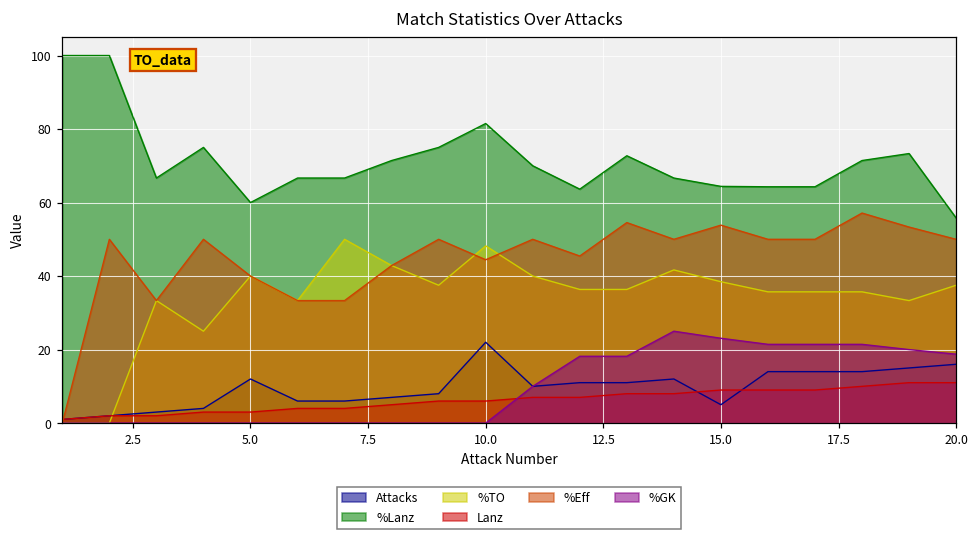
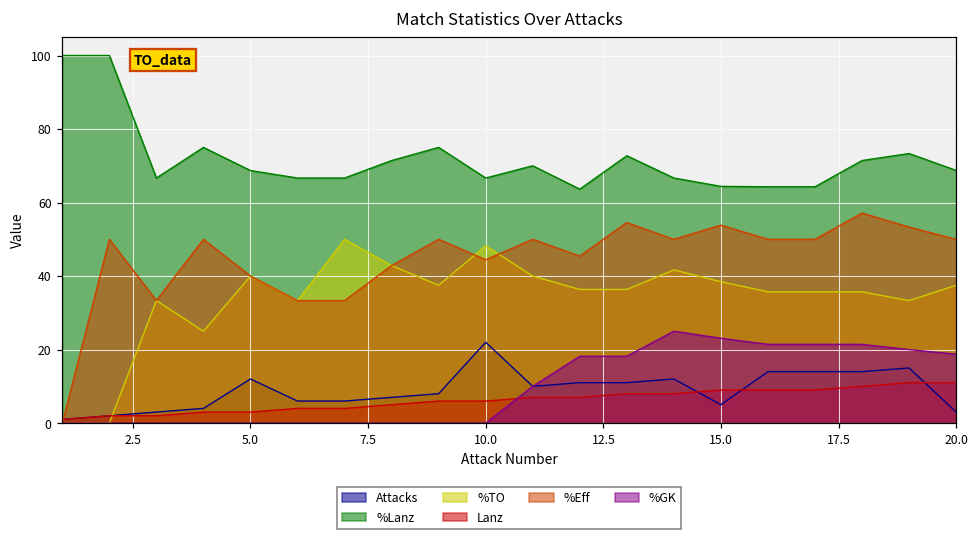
  {
    "Attacks": {
      "5.0": 12,
      "10.0": 22,
      "15.0": 5,
-     "20.0": 16
+     "20.0": 3
    },
    "%Lanz": {
-     "5.0": 60,
-     "10.0": 82,
+     "5.0": 69,
+     "10.0": 67,
      "15.0": 64,
-     "20.0": 56
+     "20.0": 69
    },
    "%TO": {
      "10.0": 48,
      "15.0": 38,
      "20.0": 38
    },
    "%GK": {
      "5.0": 0,
      "10.0": 0,
      "15.0": 23,
      "20.0": 19
    }
  }
